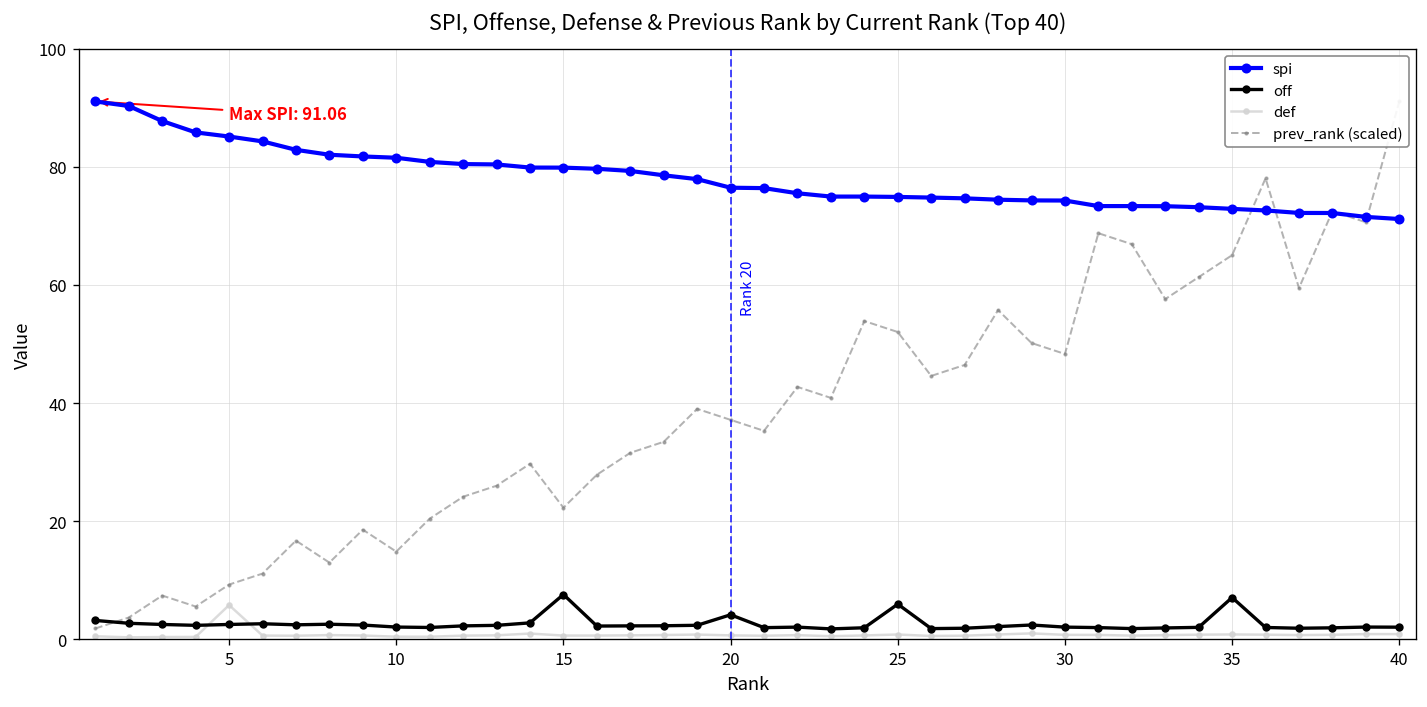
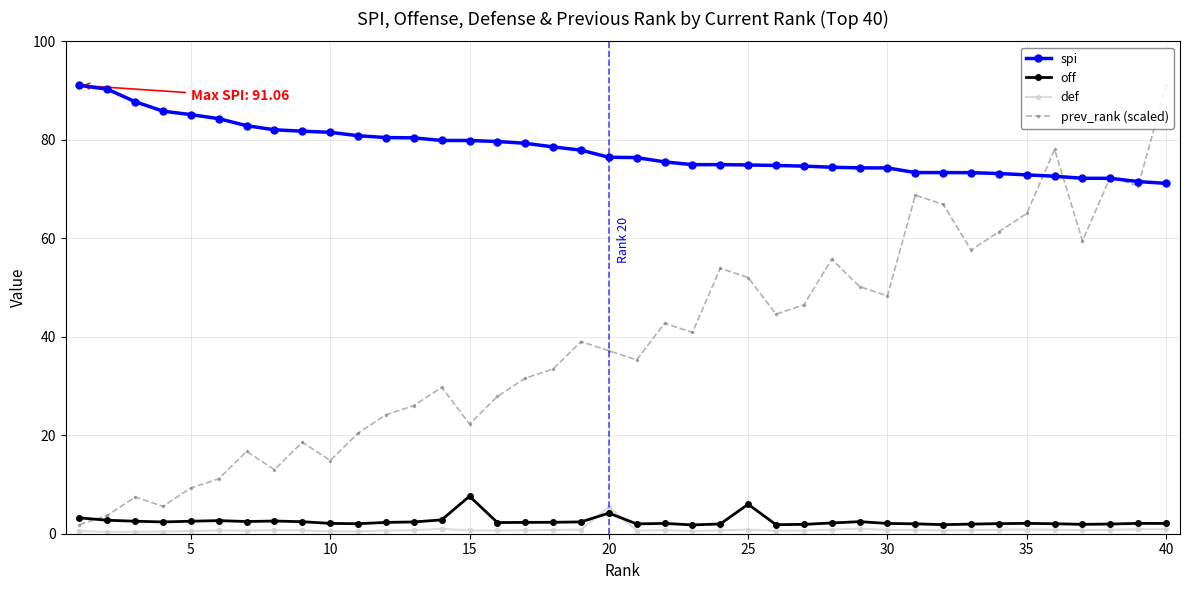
  {
    "spi": {
      "5": 85,
      "10": 82,
      "15": 80,
      "20": 76,
      "25": 75,
      "30": 74,
      "35": 73,
      "40": 71
    },
    "off": {
      "5": 3,
      "10": 2,
      "15": 8,
      "20": 4,
      "25": 6,
      "30": 2,
-     "35": 7,
+     "35": 2,
      "40": 2
    },
    "def": {
-     "5": 6,
+     "5": 1,
      "10": 0,
      "15": 1,
-     "20": 1,
+     "20": 5,
      "25": 1,
      "30": 1,
      "35": 1,
      "40": 1
    },
    "prev_rank (scaled)": {
      "5": 9,
      "10": 15,
      "15": 22,
      "20": 37,
      "25": 52,
      "30": 48,
      "35": 65
    }
  }
